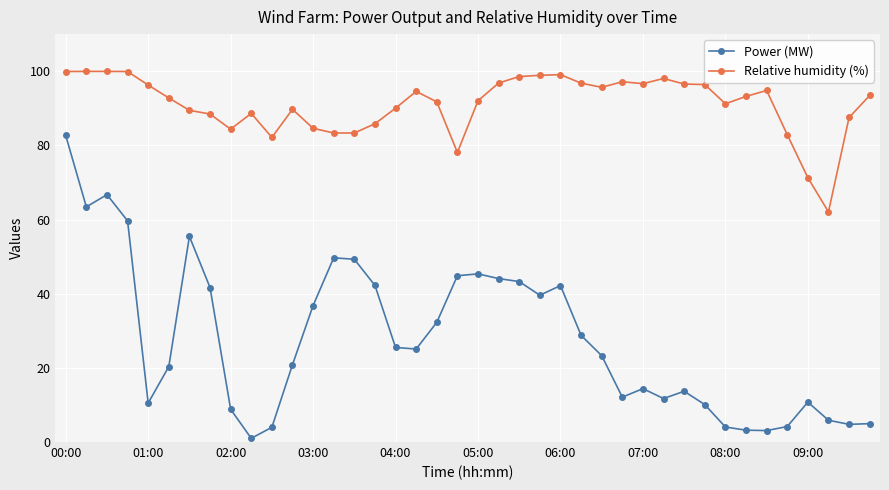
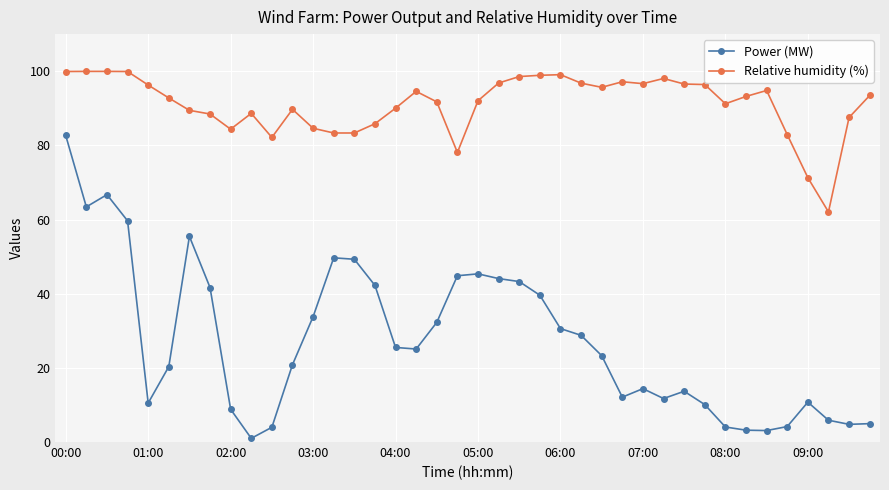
  {
    "Power (MW)": {
      "00:00": 83,
      "01:00": 11,
      "02:00": 9,
-     "03:00": 37,
+     "03:00": 34,
      "04:00": 26,
      "05:00": 45,
-     "06:00": 42,
+     "06:00": 31,
      "07:00": 14,
      "08:00": 4,
      "09:00": 11
    },
    "Relative humidity (%)": {
      "00:00": 100,
      "01:00": 96,
      "02:00": 84,
      "03:00": 85,
      "04:00": 90,
      "05:00": 92,
      "06:00": 99,
      "07:00": 97,
      "08:00": 91,
      "09:00": 71
    }
  }
